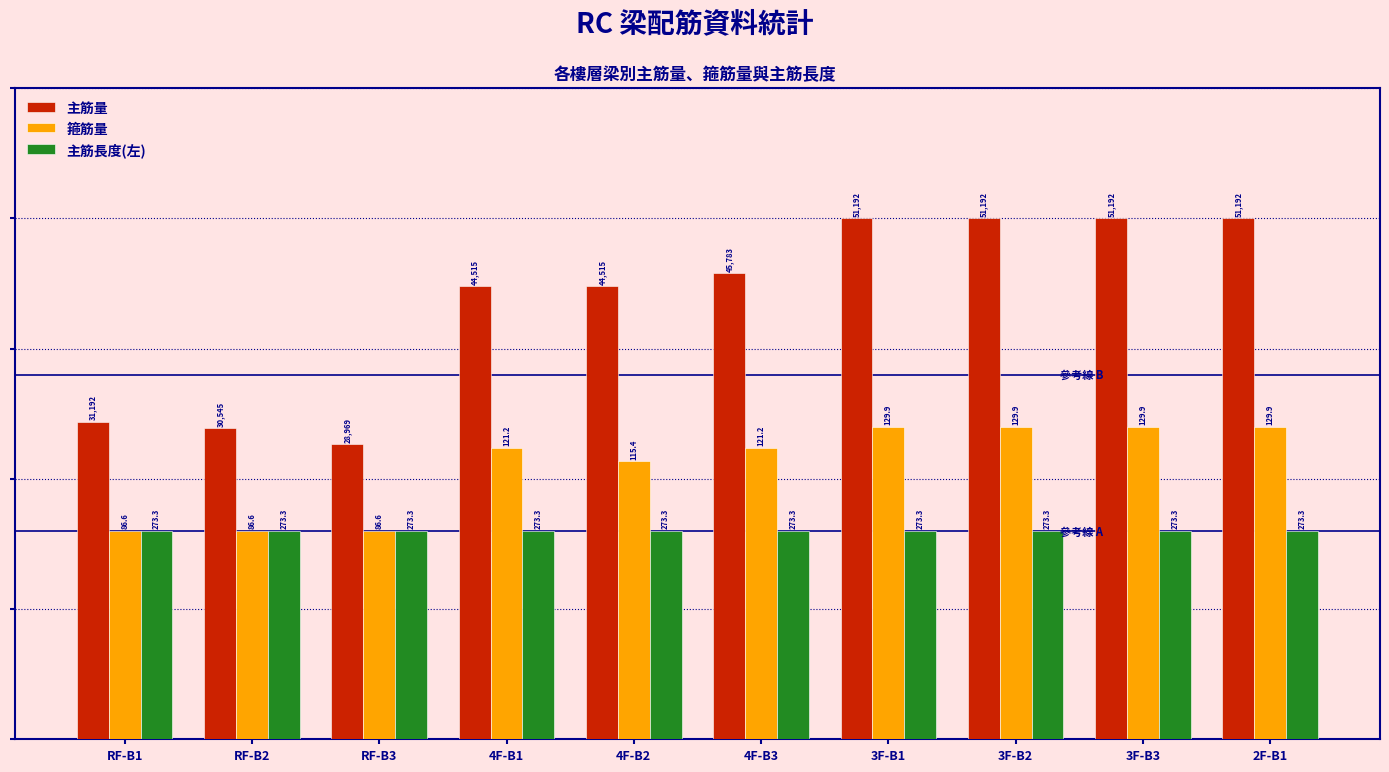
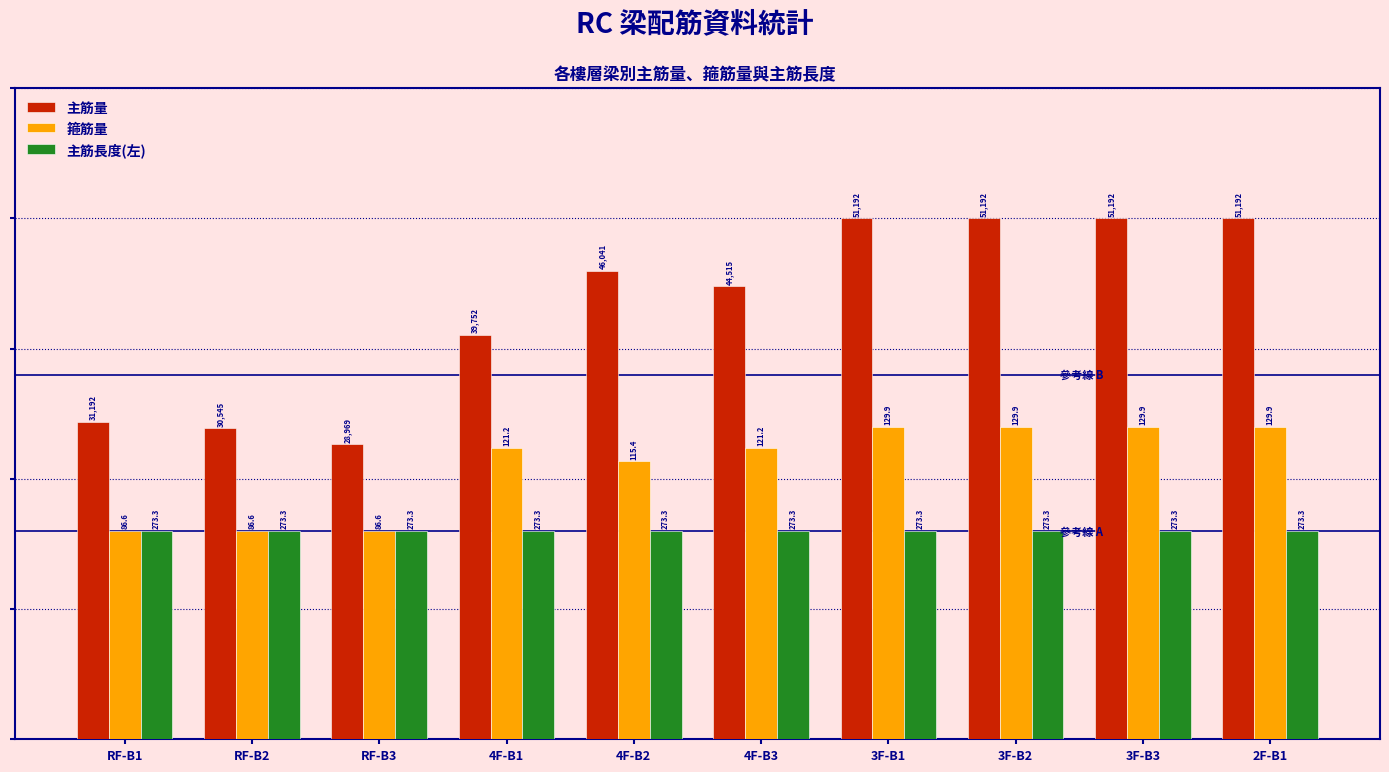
  {
    "主筋量": {
      "RF-B1": "31,192",
      "RF-B2": "30,545",
      "RF-B3": "28,969",
-     "4F-B1": "44,515",
-     "4F-B2": "44,515",
-     "4F-B3": "45,783",
+     "4F-B1": "39,752",
+     "4F-B2": "46,041",
+     "4F-B3": "44,515",
      "3F-B1": "51,192",
      "3F-B2": "51,192",
      "3F-B3": "51,192",
      "2F-B1": "51,192"
    }
  }
